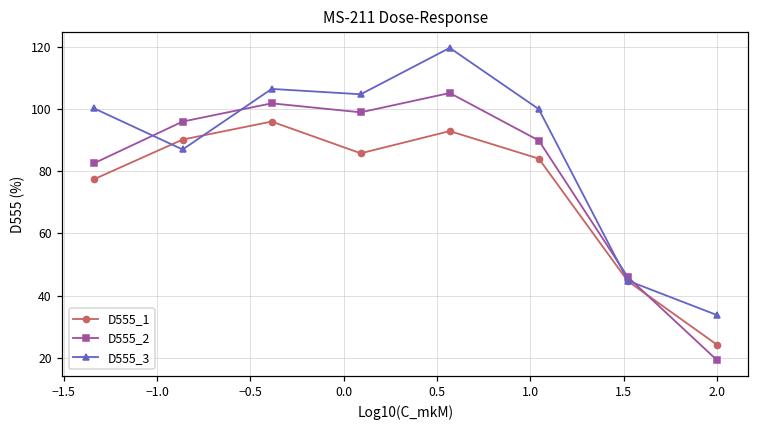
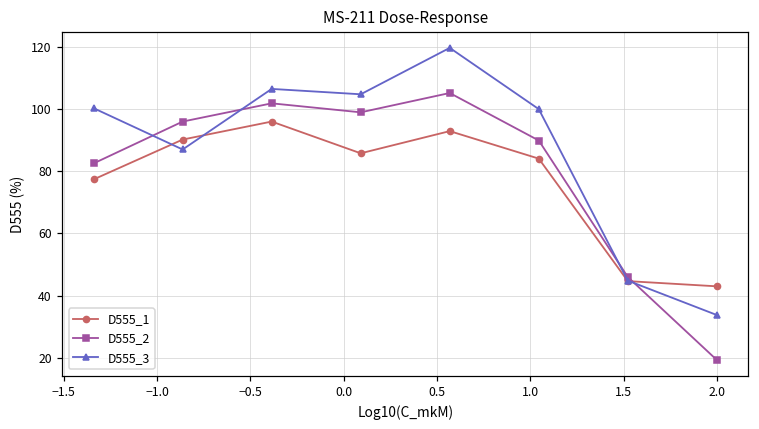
  {
    "D555_1": {
-     "2.0": 24
+     "2.0": 43
    },
    "D555_2": {
      "2.0": 19
    },
    "D555_3": {
      "2.0": 34
    }
  }
